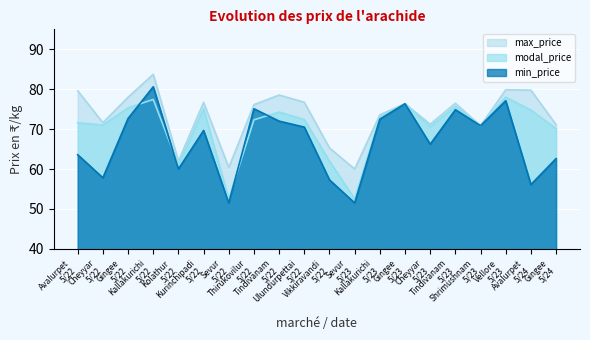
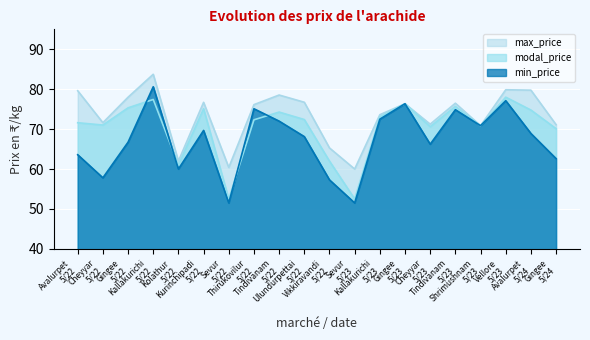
  {
    "min_price": {
      "Avalurpet 5/22": 64,
      "Cheyyar 5/22": 58,
-     "Gingee 5/22": 73,
+     "Gingee 5/22": 67,
      "Kallakurichi 5/22": 81,
      "Kolathur 5/22": 60,
      "Kurinchipadi 5/22": 70,
      "Sevur 5/22": 52,
      "Thirukovilur 5/22": 75,
      "Tindivanam 5/22": 72,
-     "Ulundurpettai 5/22": 71,
+     "Ulundurpettai 5/22": 68,
      "Vikkiravandi 5/22": 57,
      "Sevur 5/23": 52,
      "Cheyyar 5/23": 66,
      "Tindivanam 5/23": 75,
      "Vellore 5/23": 77,
-     "Avalurpet 5/24": 56,
+     "Avalurpet 5/24": 69,
      "Gingee 5/24": 63
    }
  }
